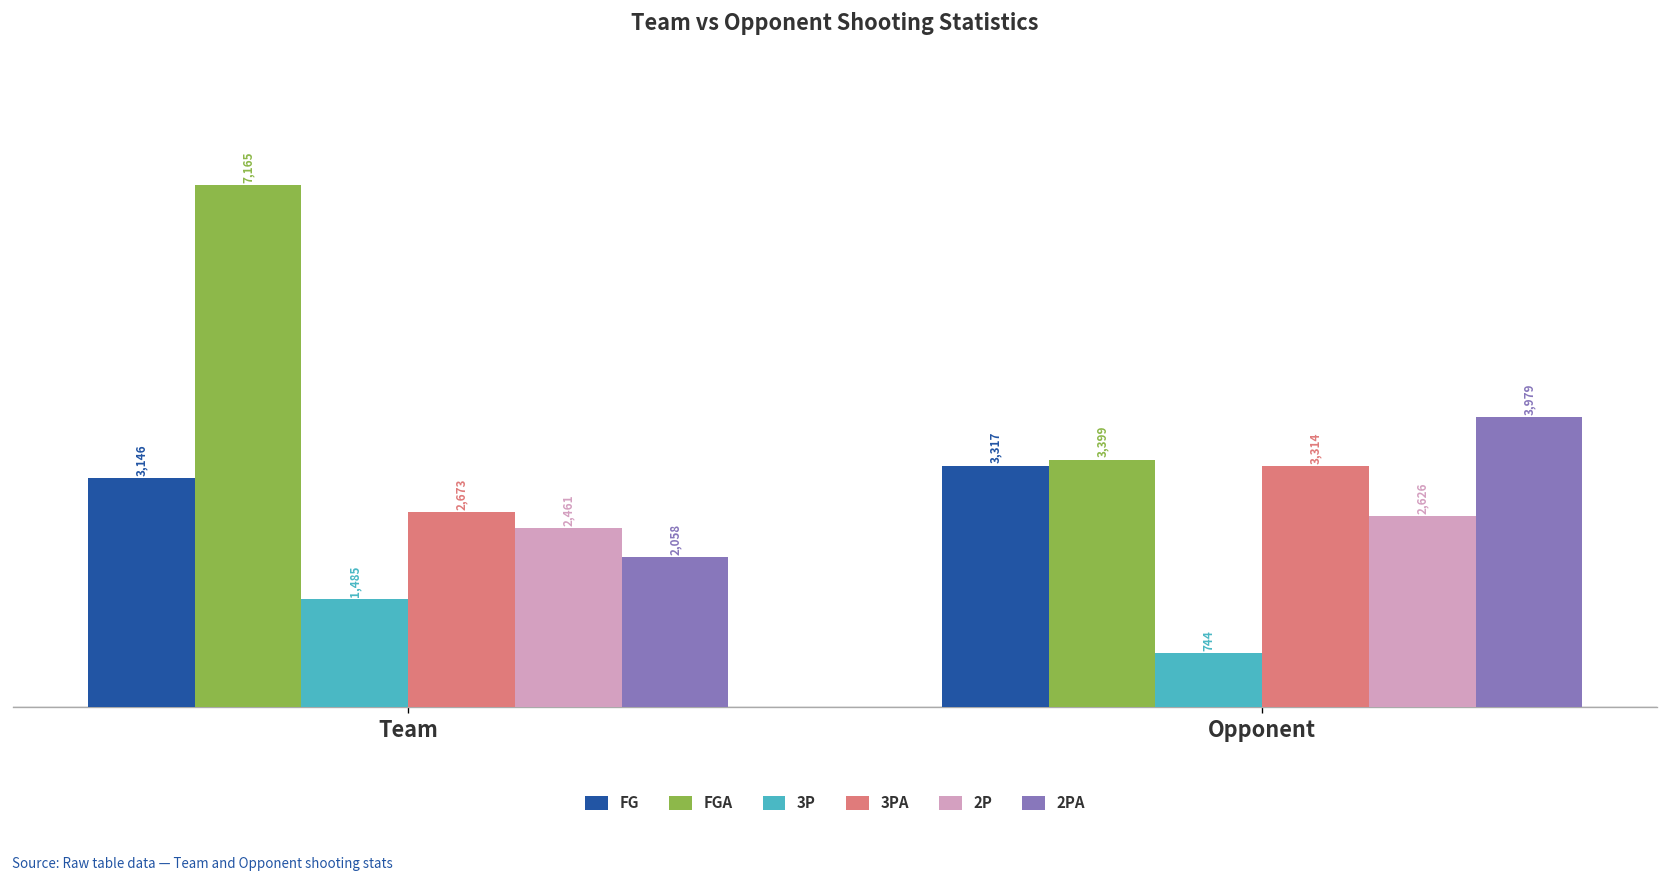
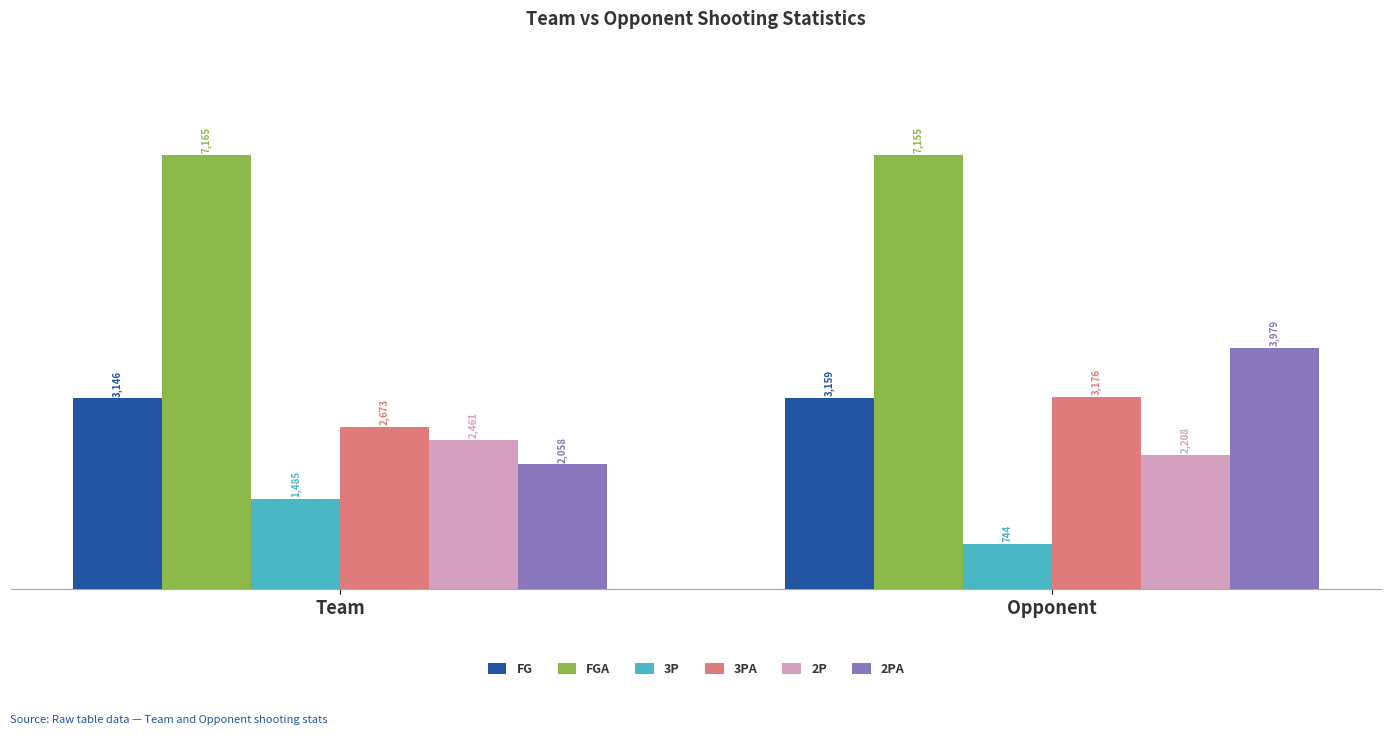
  {
    "FG": {
      "Team": "3,146",
-     "Opponent": "3,317"
+     "Opponent": "3,159"
    },
    "FGA": {
      "Team": "7,165",
-     "Opponent": "3,399"
+     "Opponent": "7,155"
    },
    "3P": {
      "Team": "1,485",
      "Opponent": "744"
    },
    "3PA": {
      "Team": "2,673",
-     "Opponent": "3,314"
+     "Opponent": "3,176"
    },
    "2P": {
      "Team": "2,461",
-     "Opponent": "2,626"
+     "Opponent": "2,208"
    },
    "2PA": {
      "Team": "2,058",
      "Opponent": "3,979"
    }
  }
